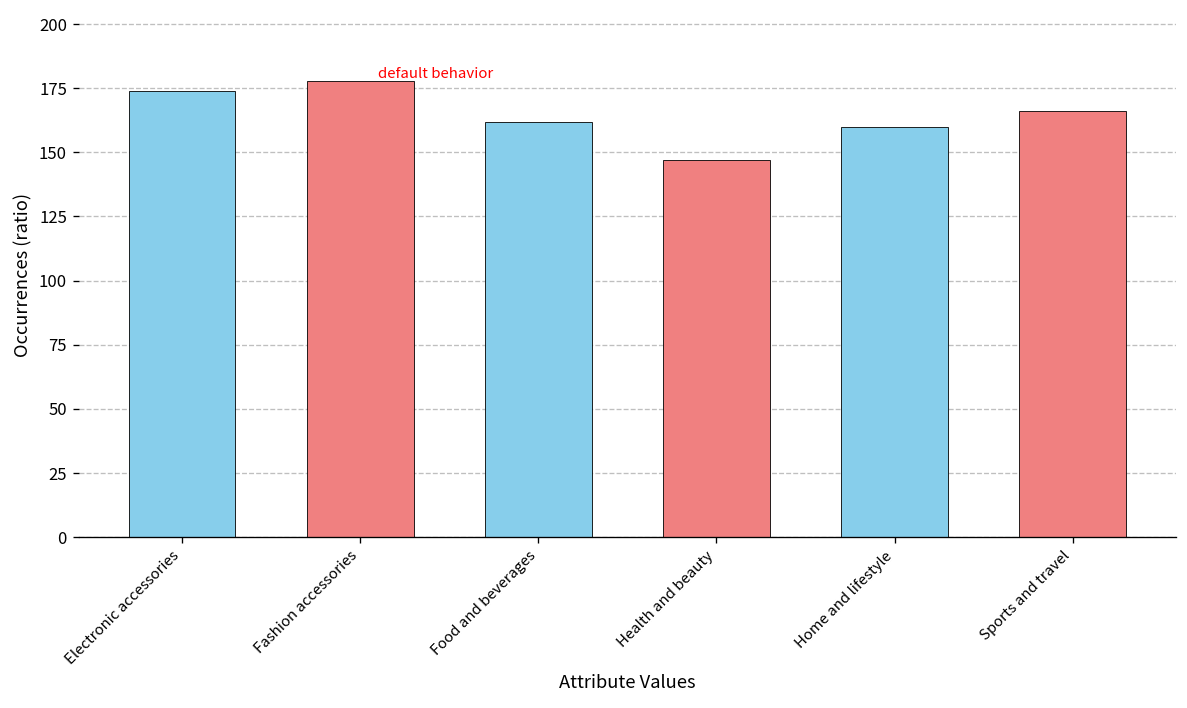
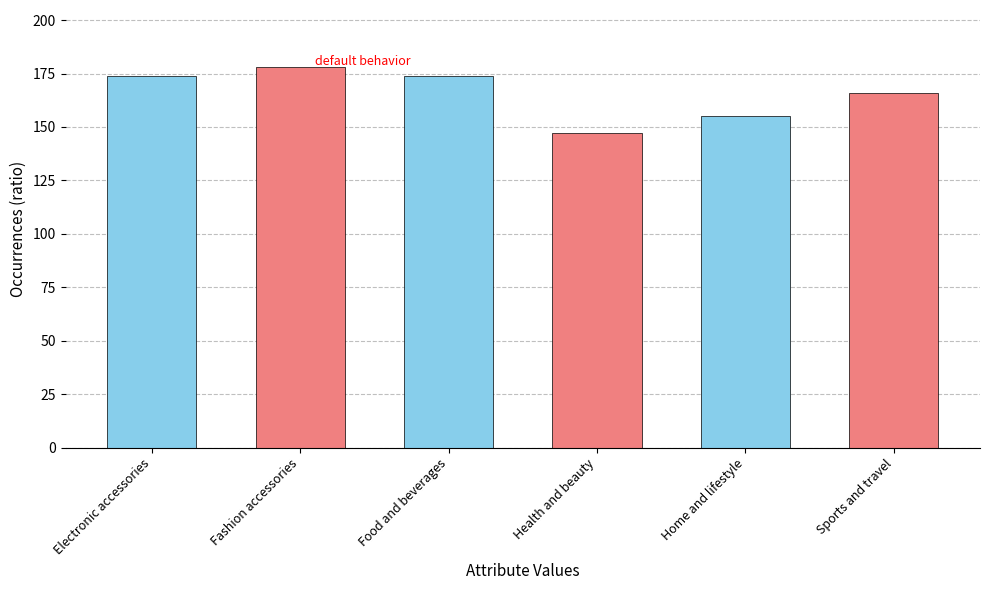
  {
    "Electronic accessories": 174,
    "Fashion accessories": 178,
-   "Food and beverages": 162,
+   "Food and beverages": 174,
    "Health and beauty": 147,
-   "Home and lifestyle": 160,
+   "Home and lifestyle": 155,
    "Sports and travel": 166
  }
